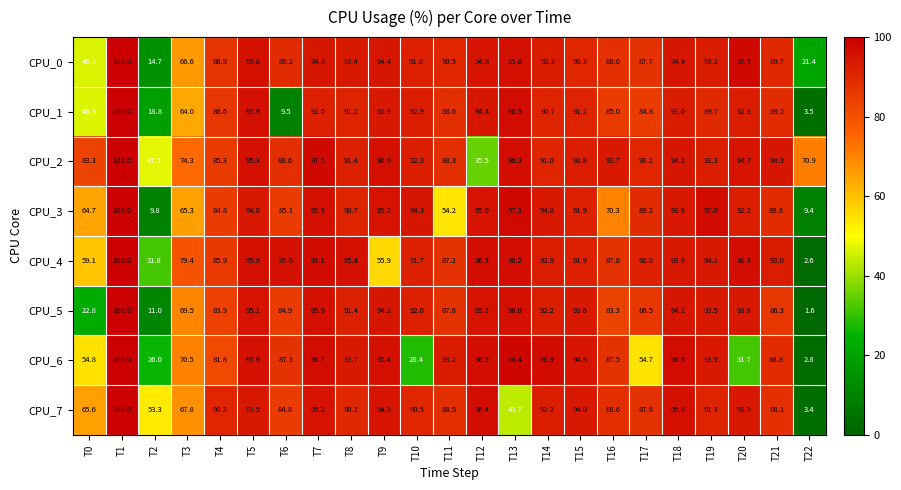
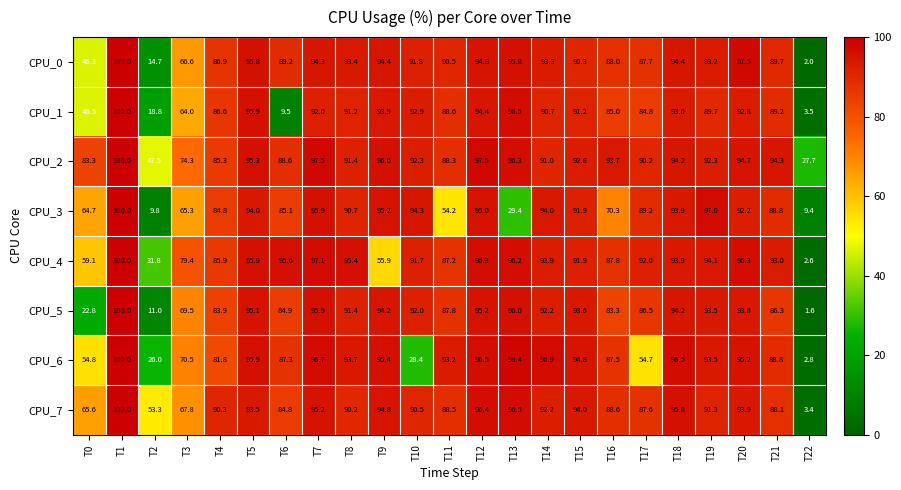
  {
    "CPU_0": {
      "T0": 46.3,
      "T1": 100.0,
      "T2": 14.7,
      "T3": 66.6,
      "T4": 86.9,
      "T5": 95.8,
      "T6": 89.2,
      "T7": 94.3,
      "T8": 93.4,
      "T9": 94.4,
      "T10": 91.8,
      "T11": 90.5,
      "T12": 94.8,
      "T13": 95.8,
      "T14": 93.3,
      "T15": 90.3,
      "T16": 88.0,
      "T17": 87.7,
      "T18": 94.4,
      "T19": 93.2,
      "T20": 97.5,
      "T21": 89.7,
-     "T22": 21.4
+     "T22": 2.0
    },
    "CPU_1": {
      "T0": 46.5,
      "T1": 100.0,
      "T2": 18.8,
      "T3": 64.0,
      "T4": 86.6,
      "T5": 95.9,
      "T6": 9.5,
      "T7": 92.0,
      "T8": 91.2,
      "T9": 93.9,
      "T10": 92.9,
      "T11": 88.6,
      "T12": 94.4,
      "T13": 96.5,
      "T14": 90.7,
      "T15": 91.2,
      "T16": 85.0,
      "T17": 84.8,
      "T18": 93.0,
      "T19": 89.7,
      "T20": 92.8,
      "T21": 89.2,
      "T22": 3.5
    },
    "CPU_2": {
      "T0": 83.3,
      "T1": 100.0,
      "T2": 47.5,
      "T3": 74.3,
      "T4": 85.3,
      "T5": 95.3,
      "T6": 88.6,
      "T7": 97.5,
      "T8": 91.4,
      "T9": 96.0,
      "T10": 92.3,
      "T11": 88.3,
-     "T12": 35.5,
+     "T12": 97.5,
      "T13": 96.3,
      "T14": 91.0,
      "T15": 92.8,
      "T16": 93.7,
      "T17": 90.2,
      "T18": 94.2,
      "T19": 92.3,
      "T20": 94.7,
      "T21": 94.3,
-     "T22": 70.9
+     "T22": 27.7
    },
    "CPU_3": {
      "T0": 64.7,
      "T1": 100.0,
      "T2": 9.8,
      "T3": 65.3,
      "T4": 84.8,
      "T5": 94.0,
      "T6": 85.1,
      "T7": 95.9,
      "T8": 90.7,
      "T9": 95.2,
      "T10": 94.3,
      "T11": 54.2,
      "T12": 95.0,
-     "T13": 97.3,
+     "T13": 29.4,
      "T14": 94.0,
      "T15": 91.9,
      "T16": 70.3,
      "T17": 89.2,
      "T18": 93.9,
      "T19": 97.0,
      "T20": 92.2,
      "T21": 88.8,
      "T22": 9.4
    },
    "CPU_4": {
      "T0": 59.1,
      "T1": 100.0,
      "T2": 31.8,
      "T3": 79.4,
      "T4": 85.9,
      "T5": 95.9,
      "T6": 95.6,
      "T7": 97.1,
      "T8": 95.4,
      "T9": 55.9,
      "T10": 91.7,
      "T11": 87.2,
      "T12": 96.3,
      "T13": 96.2,
      "T14": 92.9,
      "T15": 91.9,
      "T16": 87.8,
      "T17": 92.0,
      "T18": 93.9,
      "T19": 94.1,
      "T20": 96.3,
      "T21": 93.0,
      "T22": 2.6
    },
    "CPU_5": {
      "T0": 22.8,
      "T1": 100.0,
      "T2": 11.0,
      "T3": 69.5,
      "T4": 83.9,
      "T5": 95.1,
      "T6": 84.9,
      "T7": 95.9,
      "T8": 91.4,
      "T9": 94.2,
      "T10": 92.0,
      "T11": 87.8,
      "T12": 95.2,
      "T13": 96.0,
      "T14": 92.2,
      "T15": 93.6,
      "T16": 83.3,
      "T17": 86.5,
      "T18": 94.2,
      "T19": 93.5,
      "T20": 93.8,
      "T21": 86.3,
      "T22": 1.6
    },
    "CPU_6": {
      "T0": 54.8,
      "T1": 100.0,
      "T2": 26.0,
      "T3": 70.5,
      "T4": 81.8,
      "T5": 95.9,
      "T6": 87.3,
      "T7": 96.7,
      "T8": 93.7,
      "T9": 95.4,
      "T10": 28.4,
      "T11": 93.2,
      "T12": 96.5,
      "T13": 98.4,
      "T14": 96.9,
      "T15": 94.8,
      "T16": 87.5,
      "T17": 54.7,
      "T18": 96.5,
      "T19": 93.5,
-     "T20": 31.7,
+     "T20": 95.2,
      "T21": 88.8,
      "T22": 2.8
    },
    "CPU_7": {
      "T0": 65.6,
      "T1": 100.0,
      "T2": 53.3,
      "T3": 67.8,
      "T4": 90.3,
      "T5": 93.5,
      "T6": 84.8,
      "T7": 95.2,
      "T8": 90.2,
      "T9": 94.8,
      "T10": 90.5,
      "T11": 88.5,
      "T12": 96.4,
-     "T13": 43.7,
+     "T13": 96.5,
      "T14": 92.2,
      "T15": 94.0,
      "T16": 88.6,
      "T17": 87.6,
      "T18": 95.8,
      "T19": 91.3,
      "T20": 93.9,
      "T21": 88.1,
      "T22": 3.4
    }
  }
